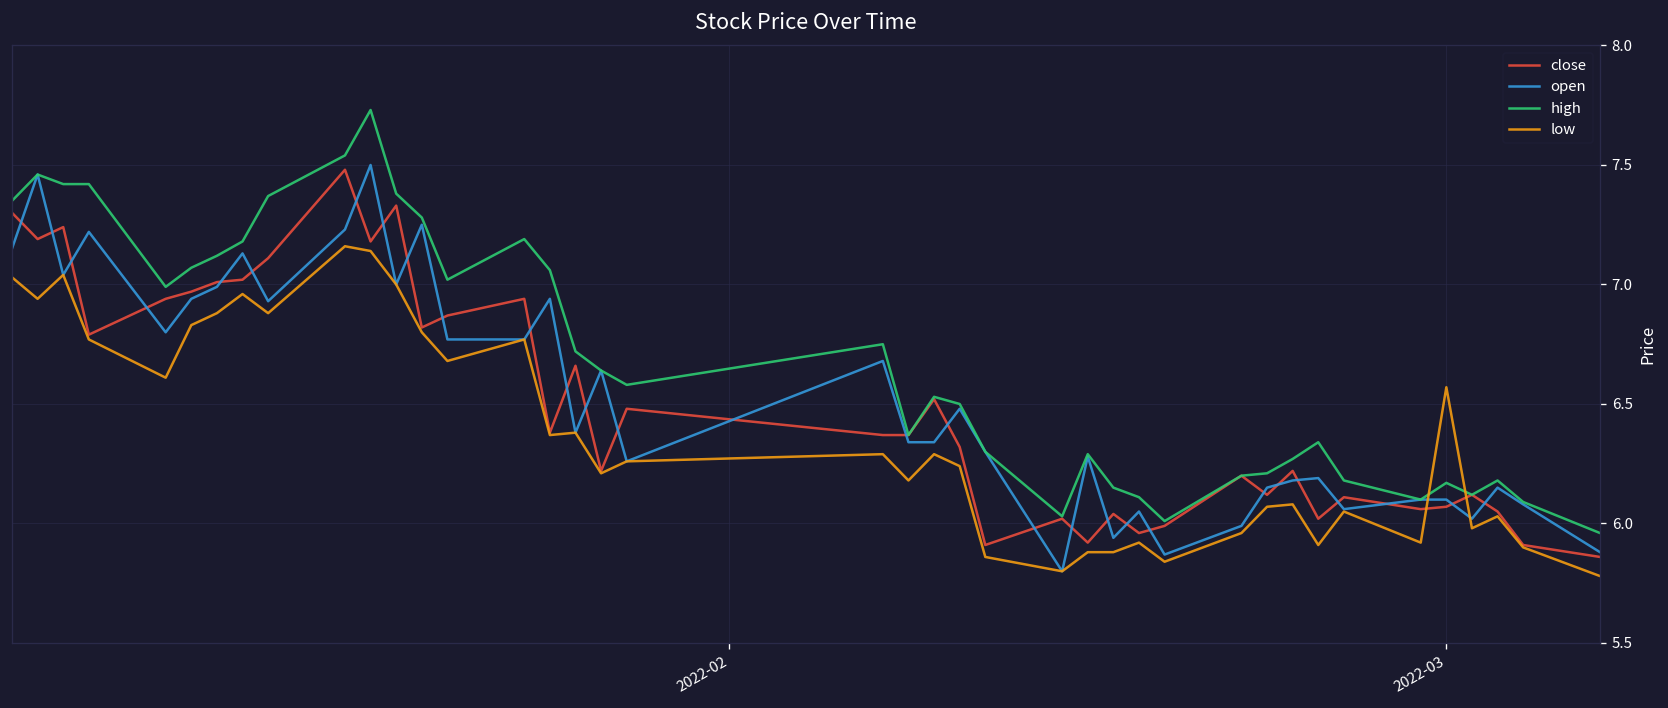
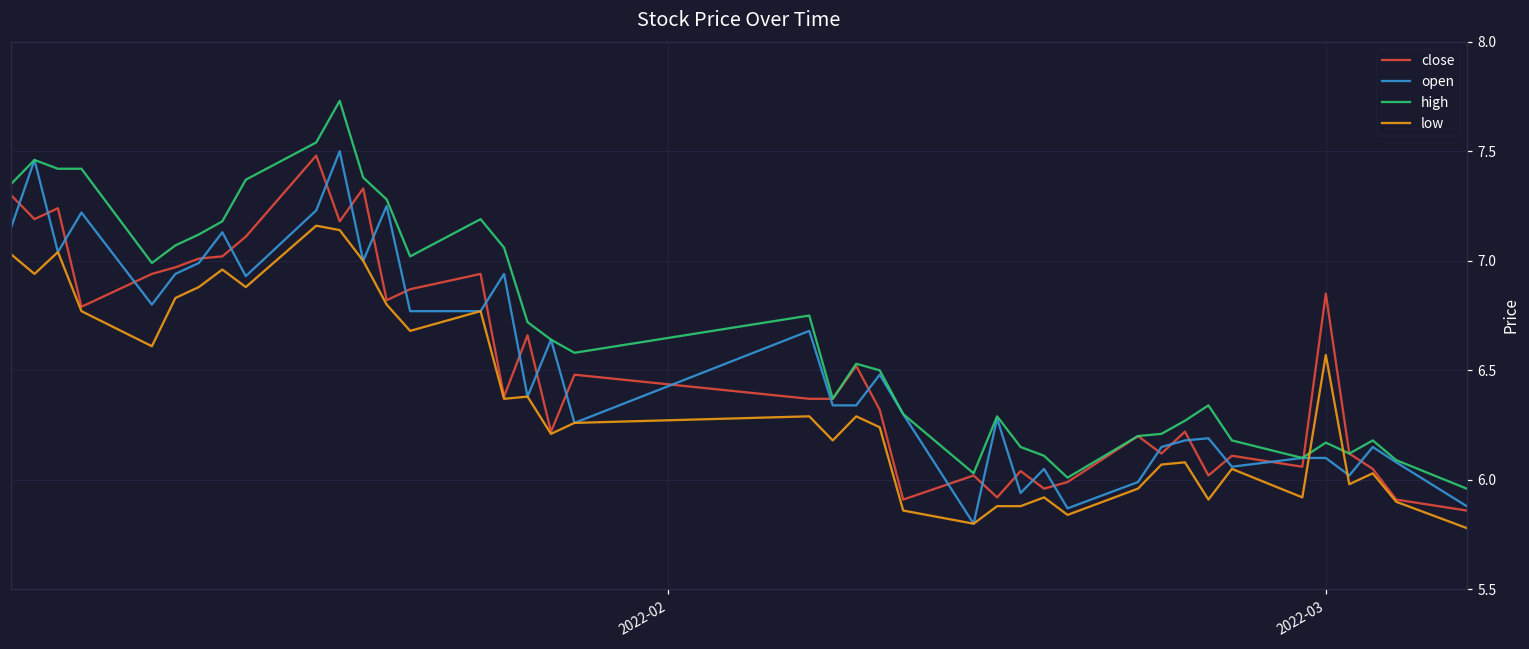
  {
    "close": {
-     "2022-03": 6.07
+     "2022-03": 6.85
    },
    "open": {
      "2022-03": 6.10
    },
    "high": {
      "2022-03": 6.17
    },
    "low": {
      "2022-03": 6.57
    }
  }
